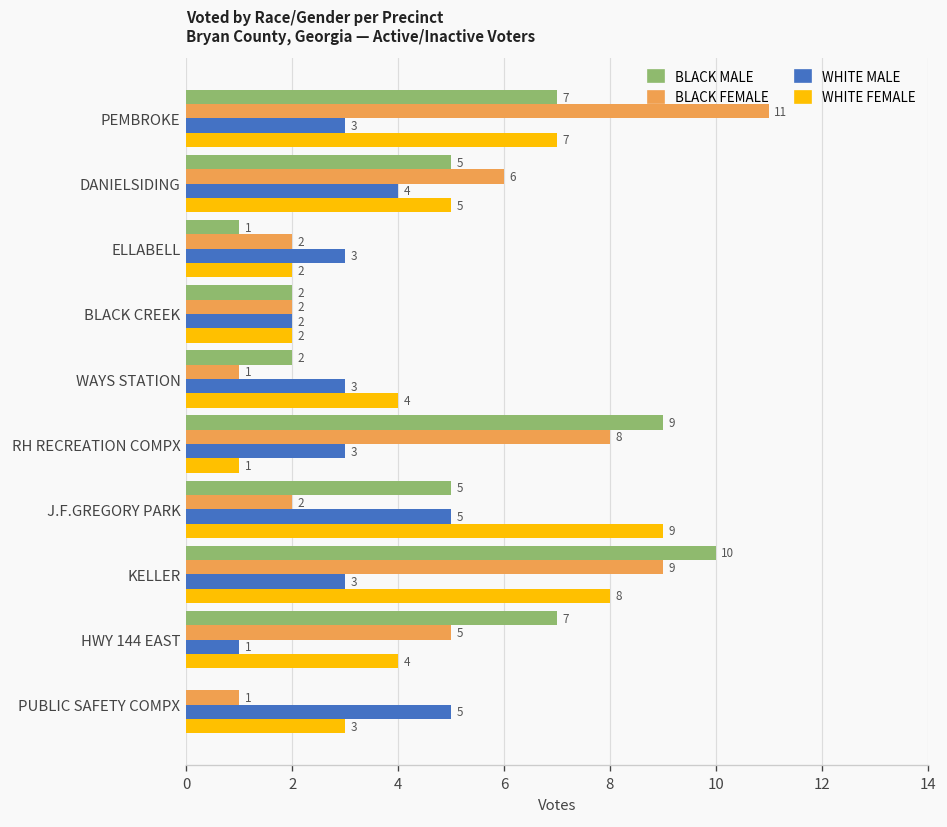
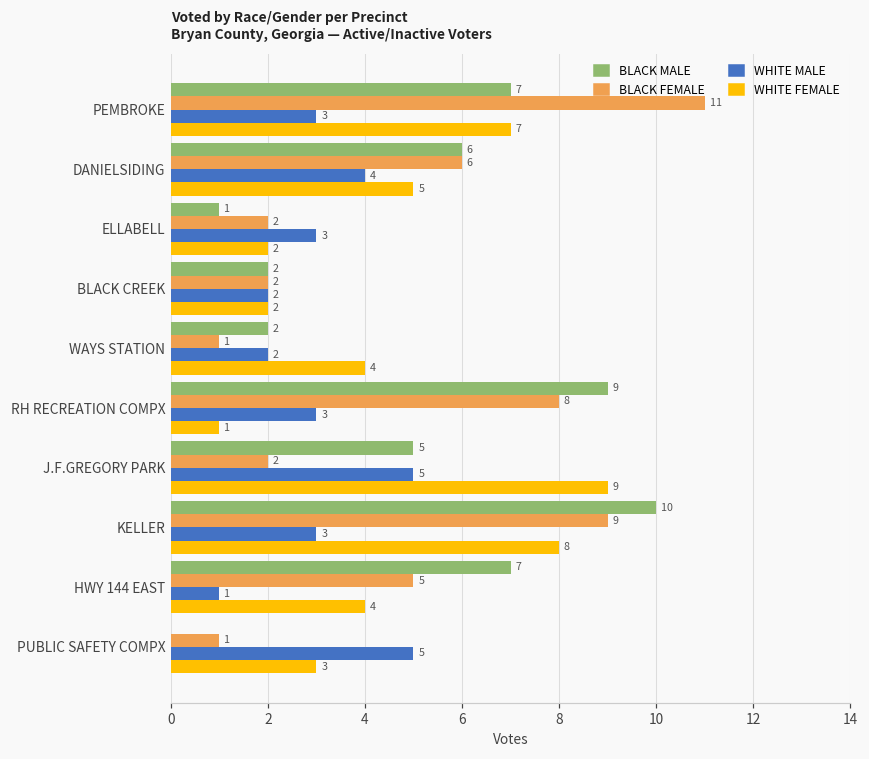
  {
    "BLACK MALE": {
      "PEMBROKE": 7,
-     "DANIELSIDING": 5,
+     "DANIELSIDING": 6,
      "ELLABELL": 1,
      "BLACK CREEK": 2,
      "WAYS STATION": 2,
      "RH RECREATION COMPX": 9,
      "J.F.GREGORY PARK": 5,
      "KELLER": 10,
      "HWY 144 EAST": 7
    },
    "BLACK FEMALE": {
      "PEMBROKE": 11,
      "DANIELSIDING": 6,
      "ELLABELL": 2,
      "BLACK CREEK": 2,
      "WAYS STATION": 1,
      "RH RECREATION COMPX": 8,
      "J.F.GREGORY PARK": 2,
      "KELLER": 9,
      "HWY 144 EAST": 5,
      "PUBLIC SAFETY COMPX": 1
    },
    "WHITE MALE": {
      "PEMBROKE": 3,
      "DANIELSIDING": 4,
      "ELLABELL": 3,
      "BLACK CREEK": 2,
-     "WAYS STATION": 3,
+     "WAYS STATION": 2,
      "RH RECREATION COMPX": 3,
      "J.F.GREGORY PARK": 5,
      "KELLER": 3,
      "HWY 144 EAST": 1,
      "PUBLIC SAFETY COMPX": 5
    },
    "WHITE FEMALE": {
      "PEMBROKE": 7,
      "DANIELSIDING": 5,
      "ELLABELL": 2,
      "BLACK CREEK": 2,
      "WAYS STATION": 4,
      "RH RECREATION COMPX": 1,
      "J.F.GREGORY PARK": 9,
      "KELLER": 8,
      "HWY 144 EAST": 4,
      "PUBLIC SAFETY COMPX": 3
    }
  }
